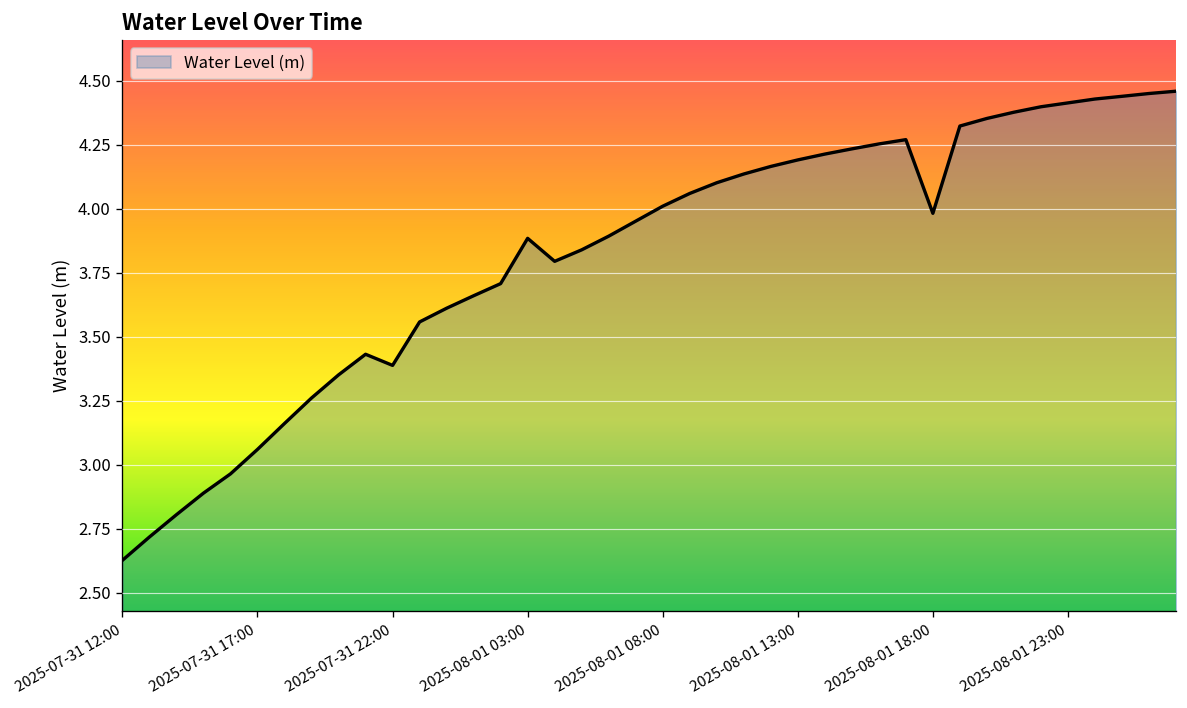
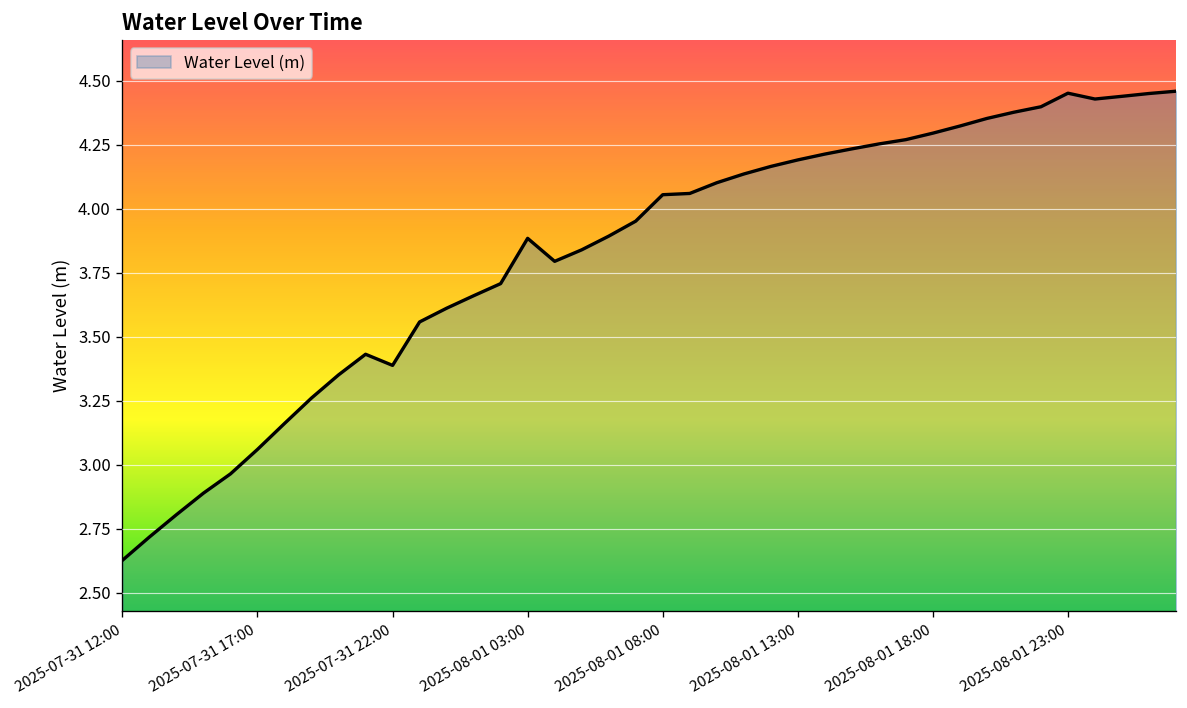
  {
    "2025-07-31 12:00": 2.63,
    "2025-07-31 17:00": 3.06,
    "2025-07-31 22:00": 3.39,
    "2025-08-01 03:00": 3.88,
-   "2025-08-01 08:00": 4.01,
+   "2025-08-01 08:00": 4.06,
    "2025-08-01 13:00": 4.19,
-   "2025-08-01 18:00": 3.98,
-   "2025-08-01 23:00": 4.41
+   "2025-08-01 18:00": 4.30,
+   "2025-08-01 23:00": 4.45
  }
